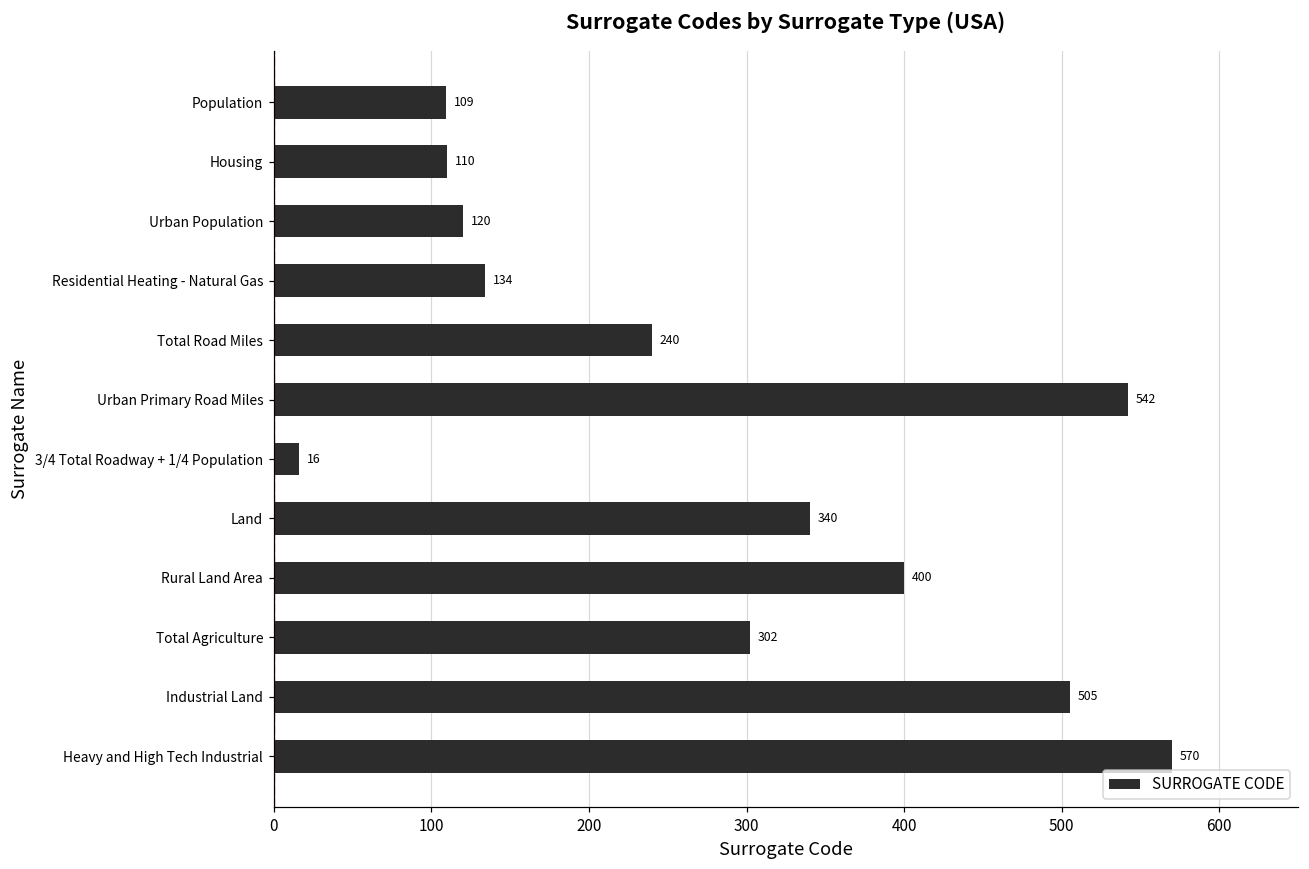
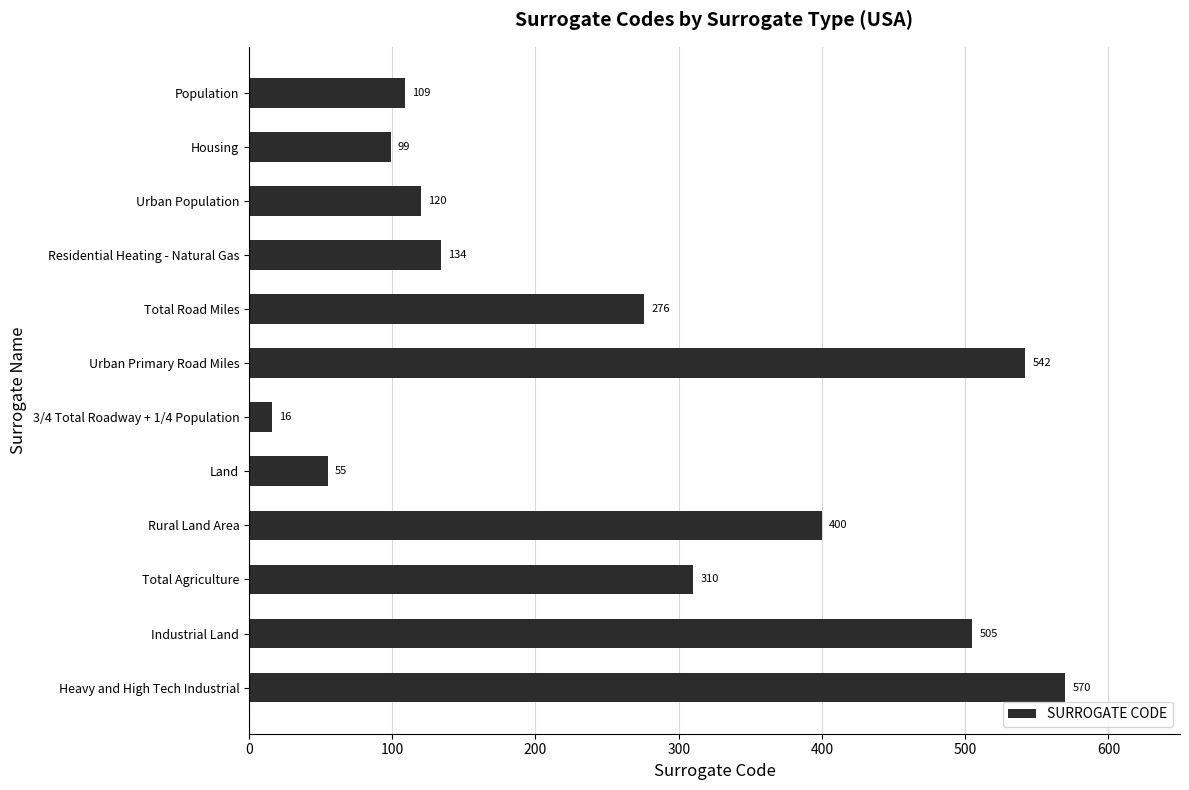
  {
    "Population": 109,
-   "Housing": 110,
+   "Housing": 99,
    "Urban Population": 120,
    "Residential Heating - Natural Gas": 134,
-   "Total Road Miles": 240,
+   "Total Road Miles": 276,
    "Urban Primary Road Miles": 542,
    "3/4 Total Roadway + 1/4 Population": 16,
-   "Land": 340,
+   "Land": 55,
    "Rural Land Area": 400,
-   "Total Agriculture": 302,
+   "Total Agriculture": 310,
    "Industrial Land": 505,
    "Heavy and High Tech Industrial": 570
  }
